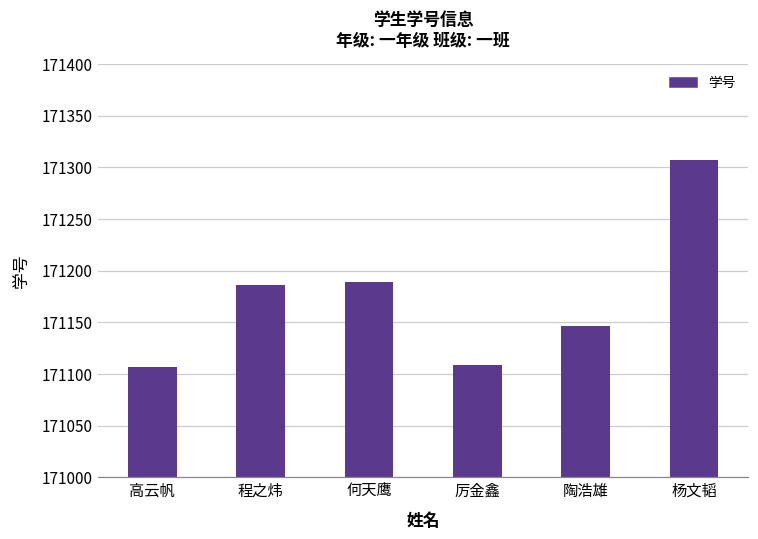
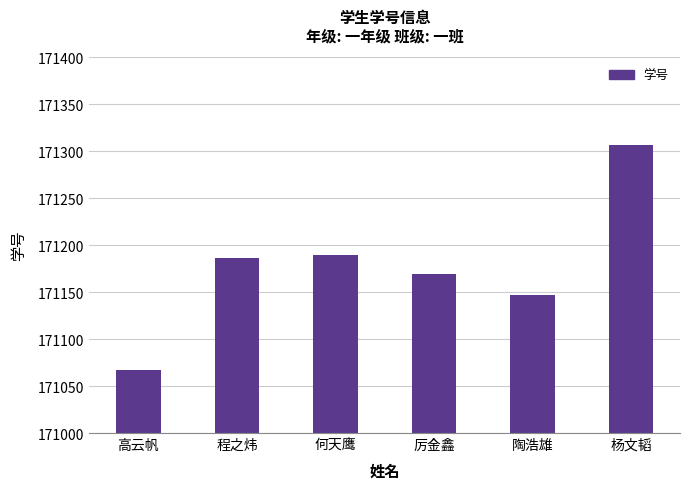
  {
-   "高云帆": 171110,
+   "高云帆": 171070,
    "程之炜": 171190,
    "何天鹰": 171190,
-   "厉金鑫": 171110,
+   "厉金鑫": 171170,
    "陶浩雄": 171150,
    "杨文韬": 171310
  }
